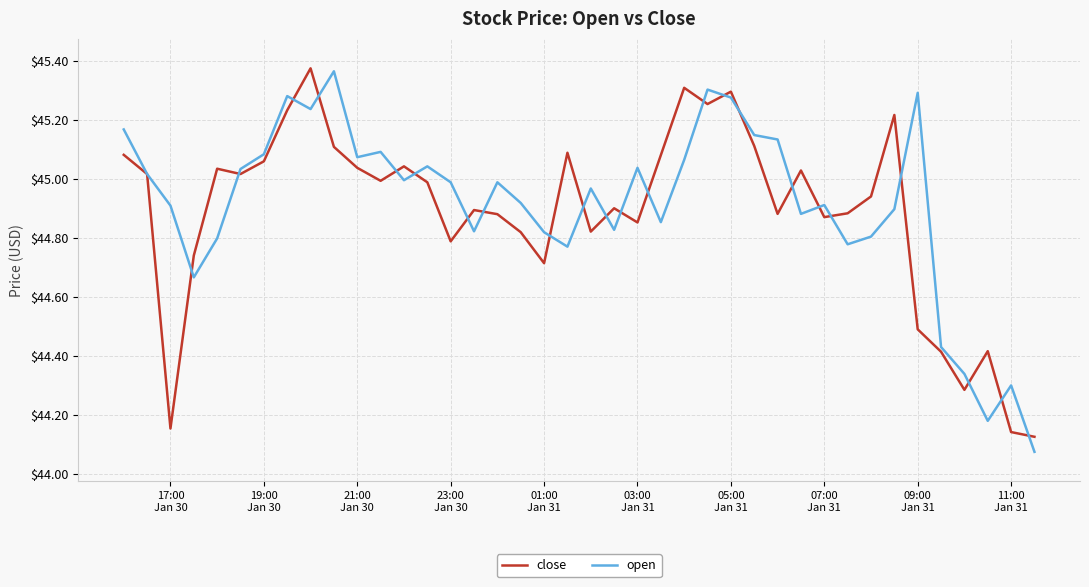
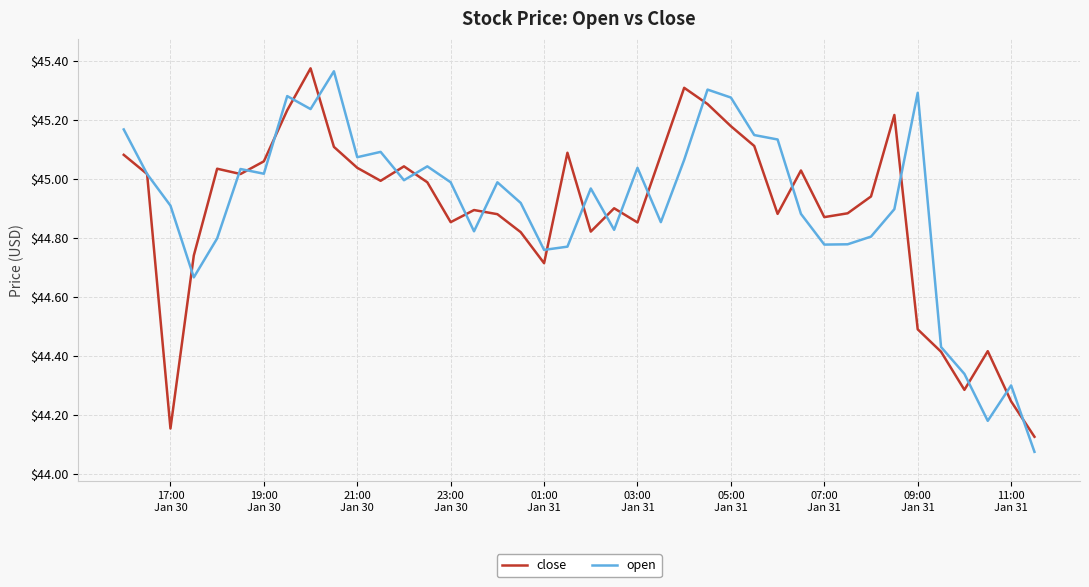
  {
    "close": {
      "17:00 Jan 30": "$44.16",
      "19:00 Jan 30": "$45.06",
      "21:00 Jan 30": "$45.04",
-     "23:00 Jan 30": "$44.79",
+     "23:00 Jan 30": "$44.85",
      "01:00 Jan 31": "$44.72",
      "03:00 Jan 31": "$44.85",
-     "05:00 Jan 31": "$45.30",
+     "05:00 Jan 31": "$45.18",
      "07:00 Jan 31": "$44.87",
      "09:00 Jan 31": "$44.49",
-     "11:00 Jan 31": "$44.14"
+     "11:00 Jan 31": "$44.25"
    },
    "open": {
      "17:00 Jan 30": "$44.91",
-     "19:00 Jan 30": "$45.08",
+     "19:00 Jan 30": "$45.02",
      "21:00 Jan 30": "$45.07",
      "23:00 Jan 30": "$44.99",
-     "01:00 Jan 31": "$44.82",
+     "01:00 Jan 31": "$44.76",
      "03:00 Jan 31": "$45.04",
      "05:00 Jan 31": "$45.28",
-     "07:00 Jan 31": "$44.91",
+     "07:00 Jan 31": "$44.78",
      "09:00 Jan 31": "$45.29",
      "11:00 Jan 31": "$44.30"
    }
  }
